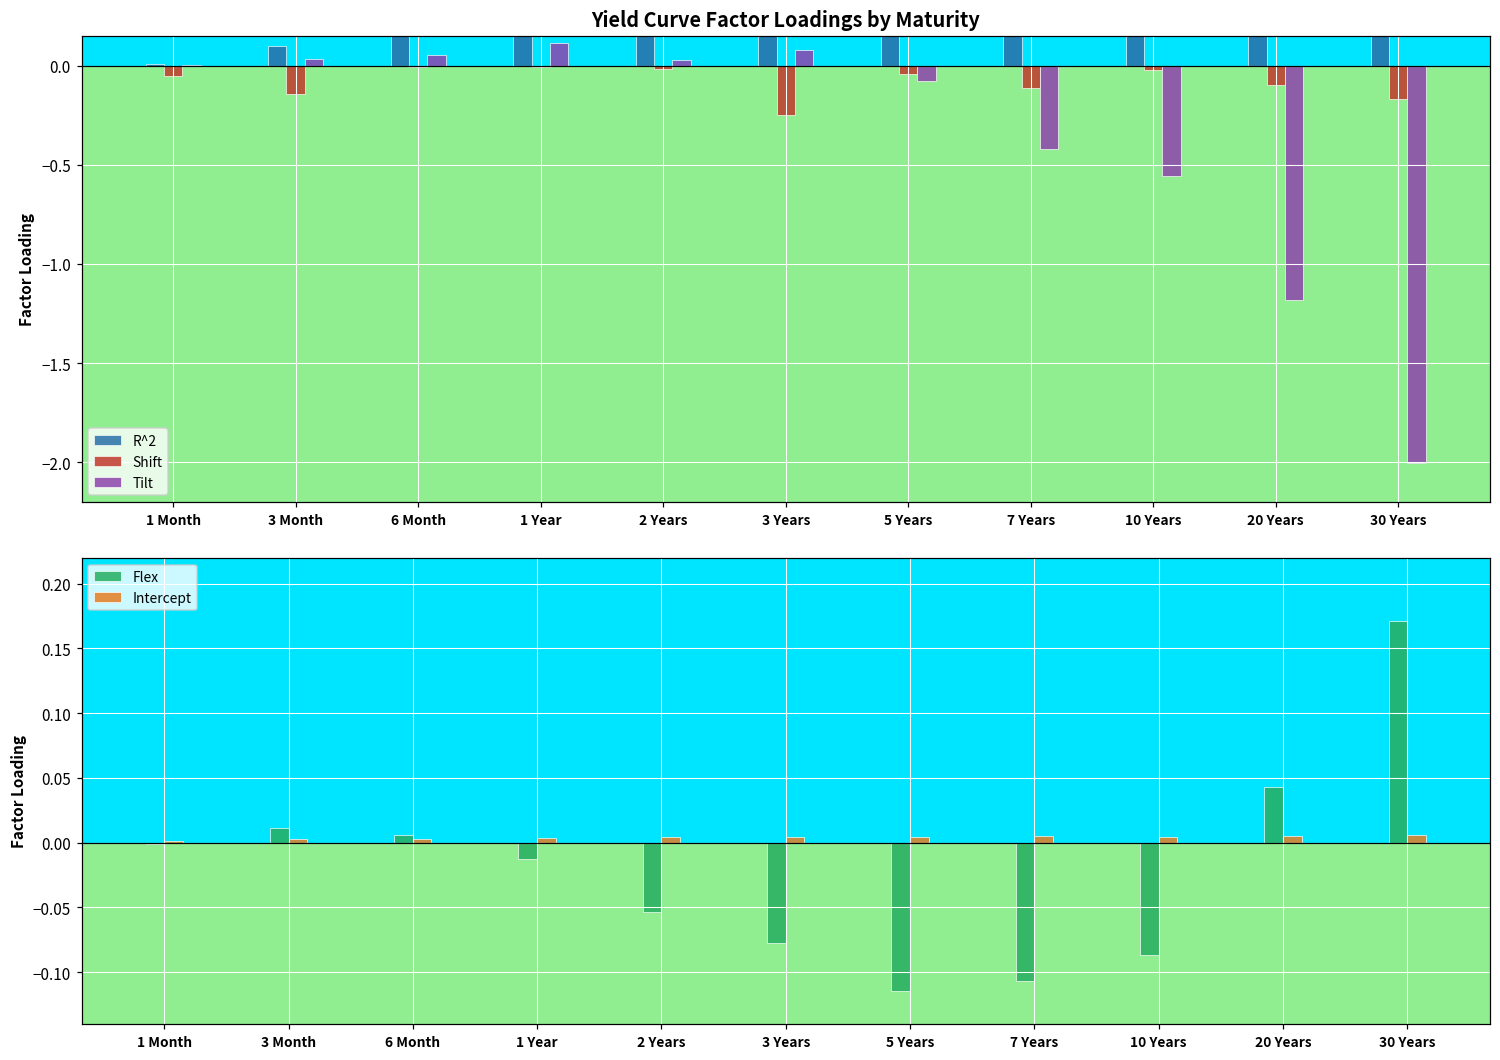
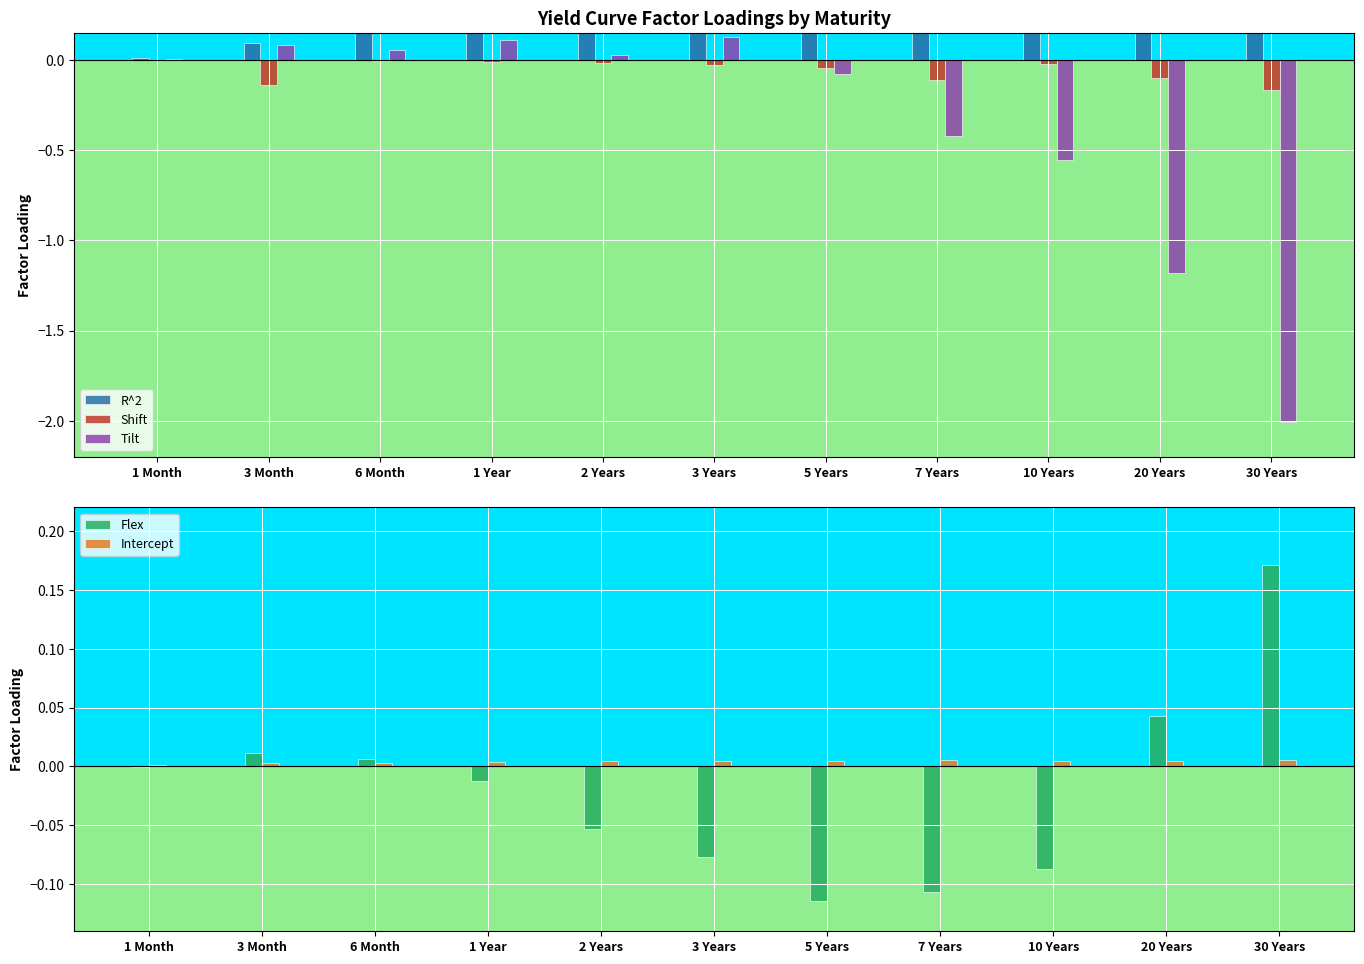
  {
    "Yield Curve Factor Loadings by Maturity": {
      "R^2": {
        "3 Month": 0.10
      },
      "Shift": {
-       "1 Month": -0.05,
+       "1 Month": 0.00,
        "3 Month": -0.14,
        "2 Years": -0.02,
-       "3 Years": -0.25,
+       "3 Years": -0.03,
        "5 Years": -0.04,
        "7 Years": -0.11,
        "10 Years": -0.02,
        "20 Years": -0.10,
        "30 Years": -0.17
      },
      "Tilt": {
-       "3 Month": 0.03,
+       "3 Month": 0.08,
        "6 Month": 0.05,
        "1 Year": 0.11,
        "2 Years": 0.03,
-       "3 Years": 0.08,
+       "3 Years": 0.13,
        "5 Years": -0.08,
        "7 Years": -0.42,
        "10 Years": -0.56,
        "20 Years": -1.18,
        "30 Years": -2.01
      }
    }
  }
